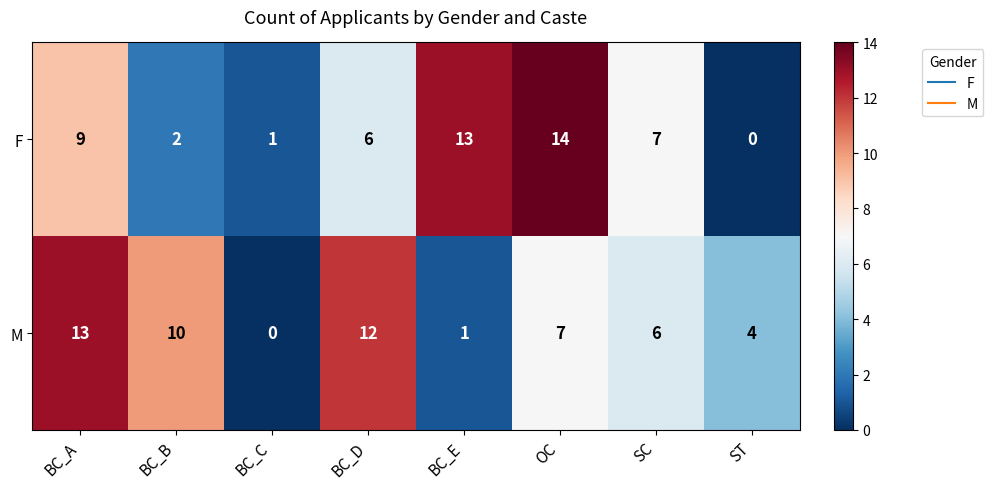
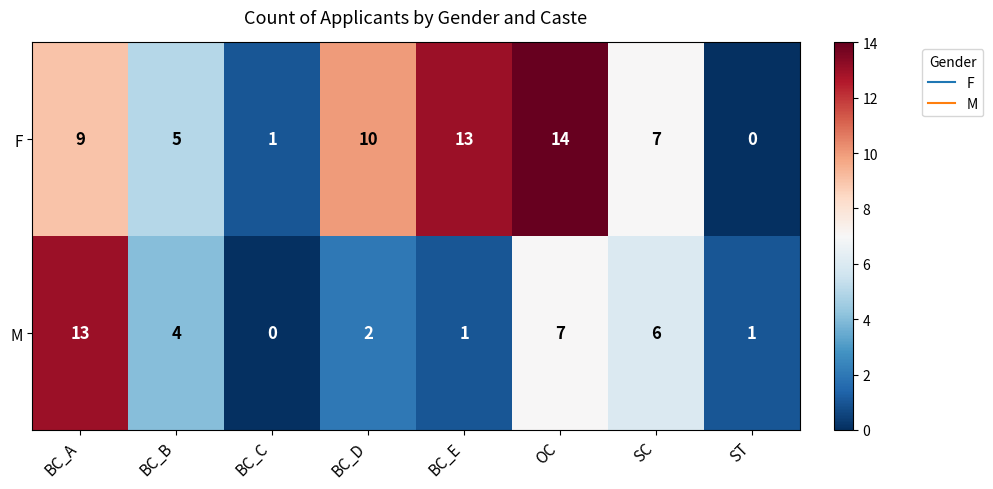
  {
    "F": {
      "BC_A": 9,
-     "BC_B": 2,
+     "BC_B": 5,
      "BC_C": 1,
-     "BC_D": 6,
+     "BC_D": 10,
      "BC_E": 13,
      "OC": 14,
      "SC": 7,
      "ST": 0
    },
    "M": {
      "BC_A": 13,
-     "BC_B": 10,
+     "BC_B": 4,
      "BC_C": 0,
-     "BC_D": 12,
+     "BC_D": 2,
      "BC_E": 1,
      "OC": 7,
      "SC": 6,
-     "ST": 4
+     "ST": 1
    }
  }
